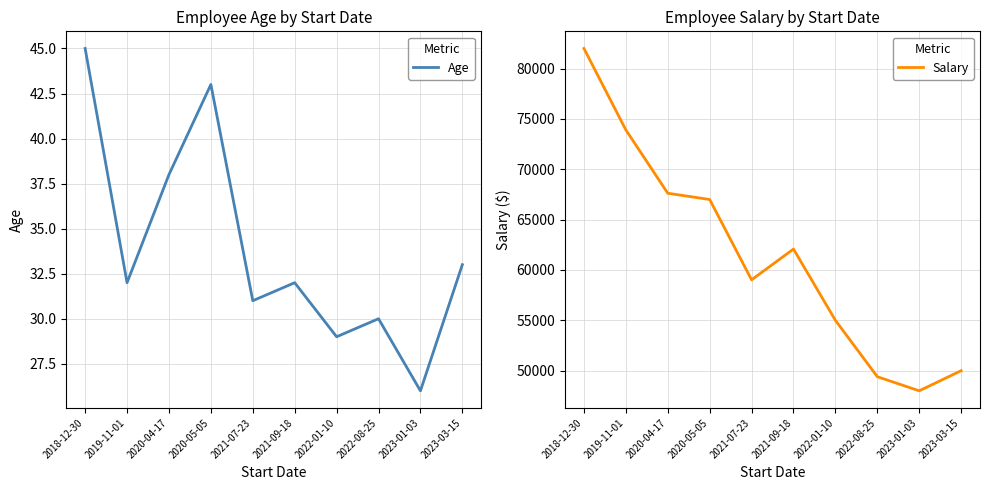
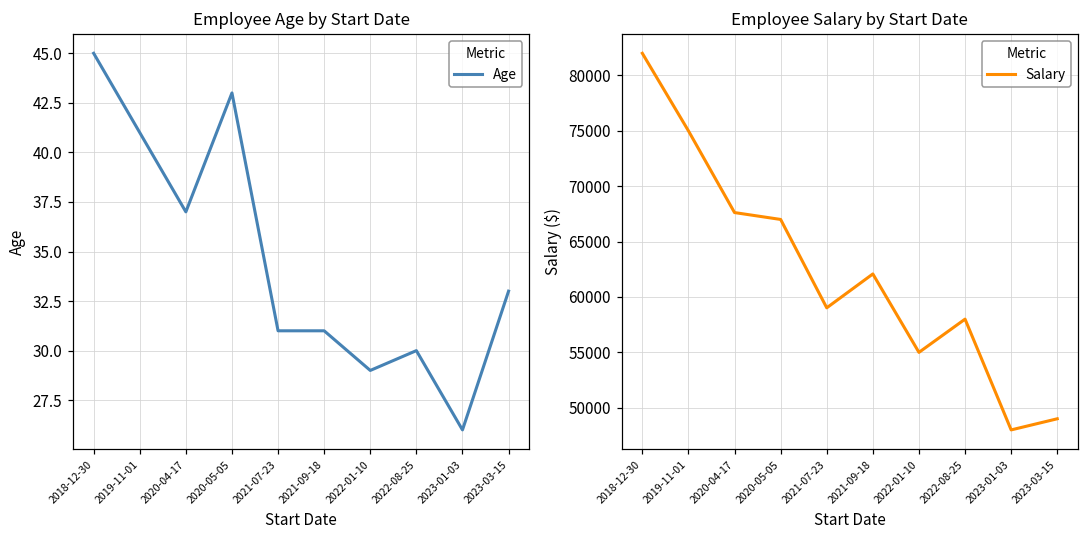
  {
    "Employee Age by Start Date": {
      "2018-12-30": 45,
-     "2019-11-01": 32,
-     "2020-04-17": 38,
+     "2019-11-01": 41,
+     "2020-04-17": 37,
      "2020-05-05": 43,
      "2021-07-23": 31,
-     "2021-09-18": 32,
+     "2021-09-18": 31,
      "2022-01-10": 29,
      "2022-08-25": 30,
      "2023-01-03": 26,
      "2023-03-15": 33
    },
    "Employee Salary by Start Date": {
      "2018-12-30": 82000,
-     "2019-11-01": 73900,
+     "2019-11-01": 75000,
      "2020-04-17": 67600,
      "2020-05-05": 67000,
      "2021-07-23": 59000,
      "2021-09-18": 62100,
      "2022-01-10": 55000,
-     "2022-08-25": 49400,
+     "2022-08-25": 58000,
      "2023-01-03": 48000,
-     "2023-03-15": 50000
+     "2023-03-15": 49000
    }
  }
